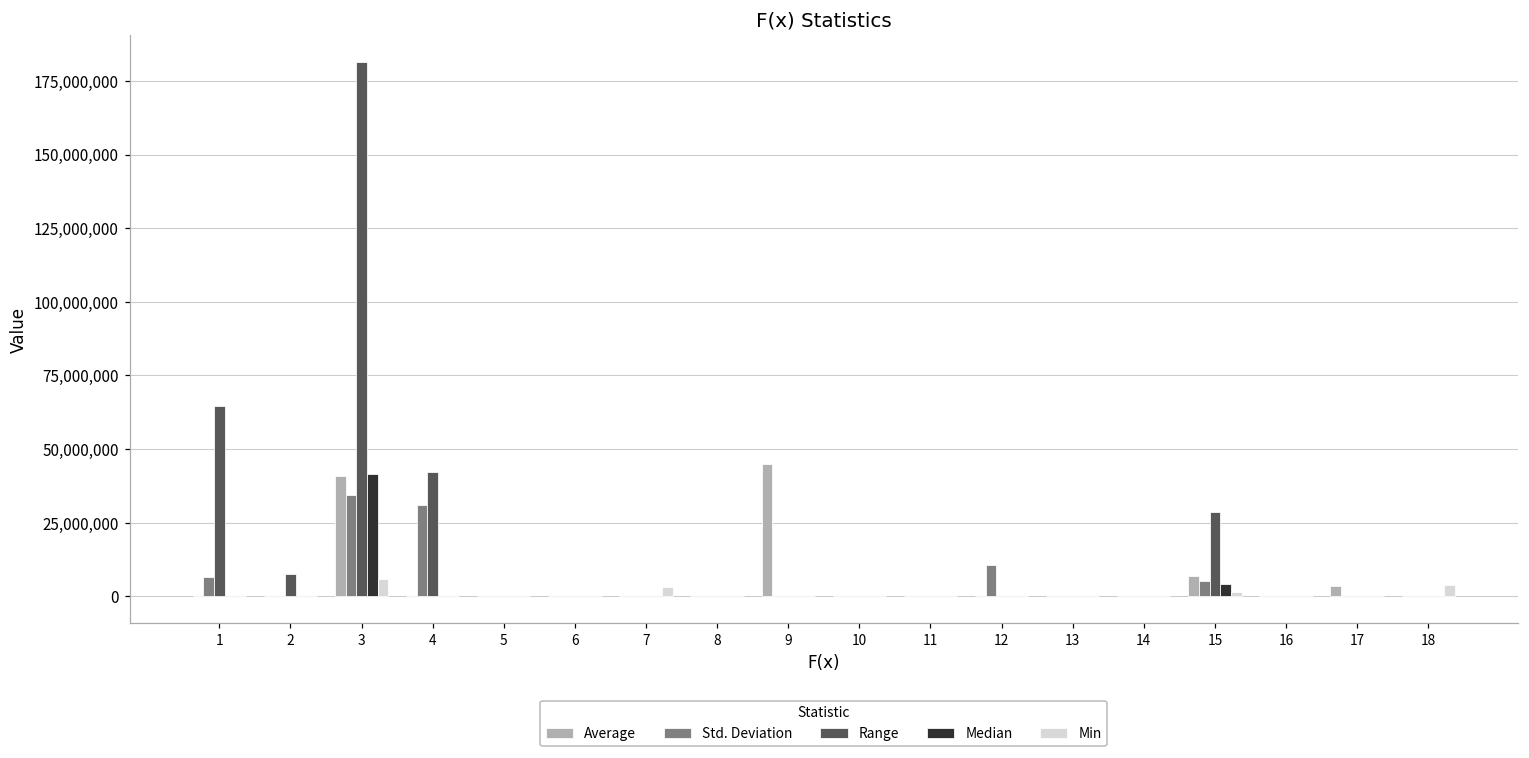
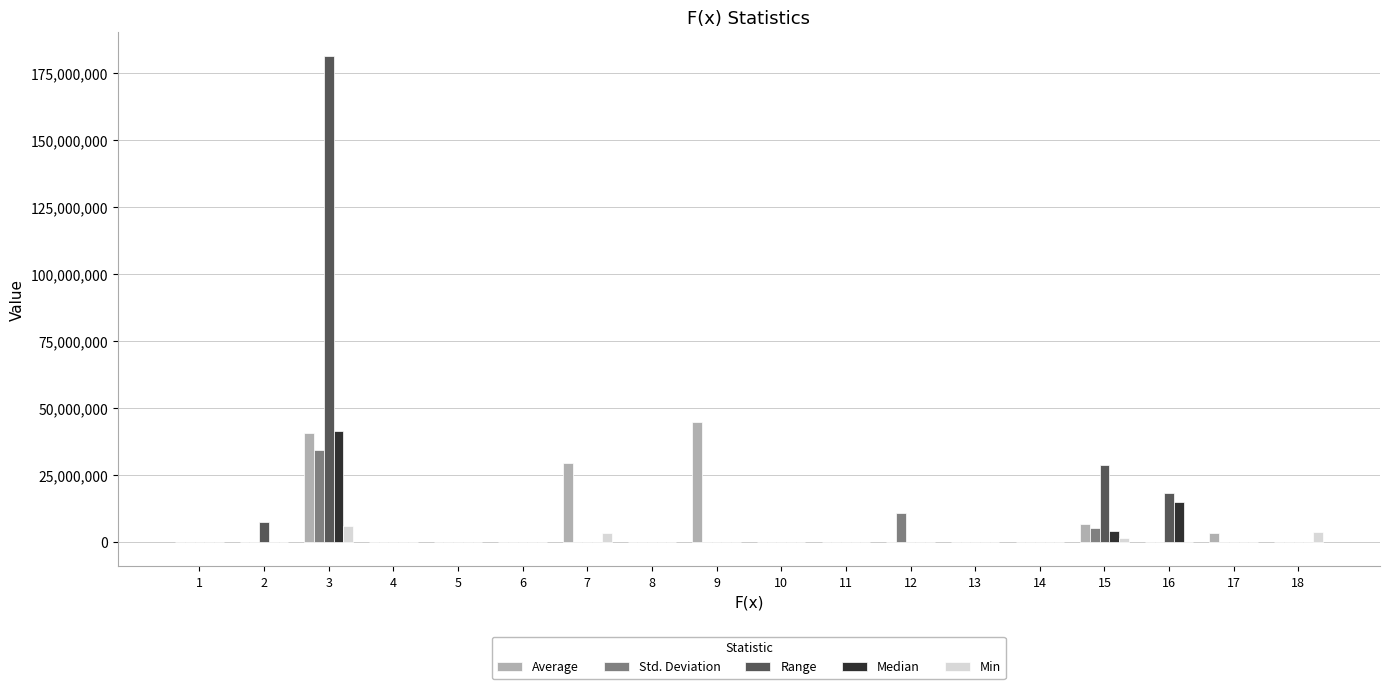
  {
    "Average": {
      "3": "41,000,000",
-     "7": "0",
+     "7": "30,000,000",
      "9": "45,000,000",
      "15": "7,000,000",
      "17": "3,000,000"
    },
    "Std. Deviation": {
-     "1": "6,000,000",
+     "1": "0",
      "3": "34,000,000",
-     "4": "31,000,000",
+     "4": "0",
      "12": "11,000,000",
      "15": "5,000,000"
    },
    "Range": {
-     "1": "65,000,000",
+     "1": "0",
      "2": "7,000,000",
      "3": "181,000,000",
-     "4": "42,000,000",
+     "4": "0",
      "15": "29,000,000",
-     "16": "0"
+     "16": "18,000,000"
    },
    "Median": {
      "3": "42,000,000",
      "15": "4,000,000",
-     "16": "0"
+     "16": "15,000,000"
    },
    "Min": {
      "3": "6,000,000",
      "7": "3,000,000",
      "15": "2,000,000",
      "18": "4,000,000"
    }
  }
